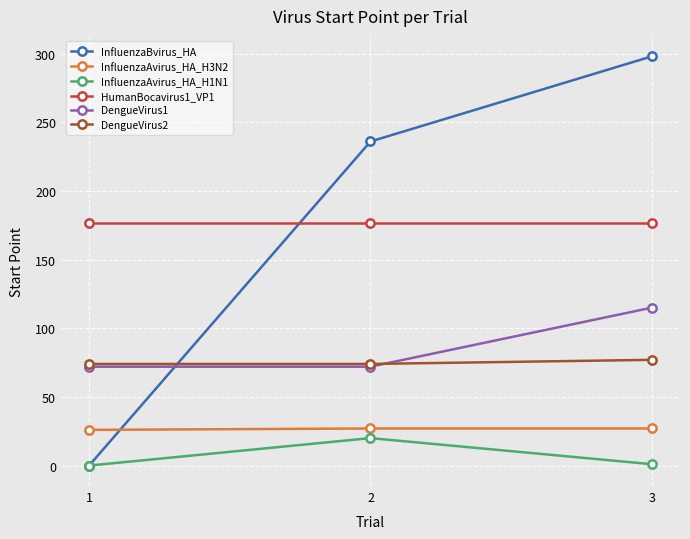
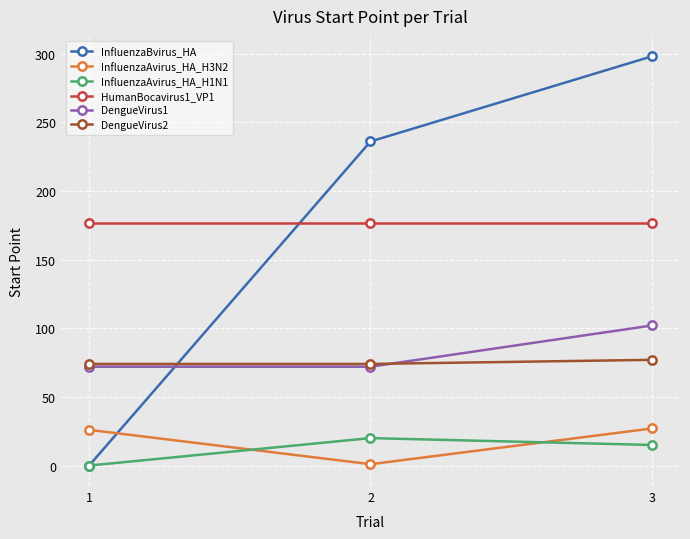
  {
    "InfluenzaBvirus_HA": {
      "2": 236,
      "3": 298
    },
    "InfluenzaAvirus_HA_H3N2": {
      "1": 26,
-     "2": 27,
+     "2": 1,
      "3": 27
    },
    "InfluenzaAvirus_HA_H1N1": {
      "2": 20,
-     "3": 1
+     "3": 15
    },
    "DengueVirus1": {
      "1": 72,
      "2": 72,
-     "3": 115
+     "3": 102
    }
  }
